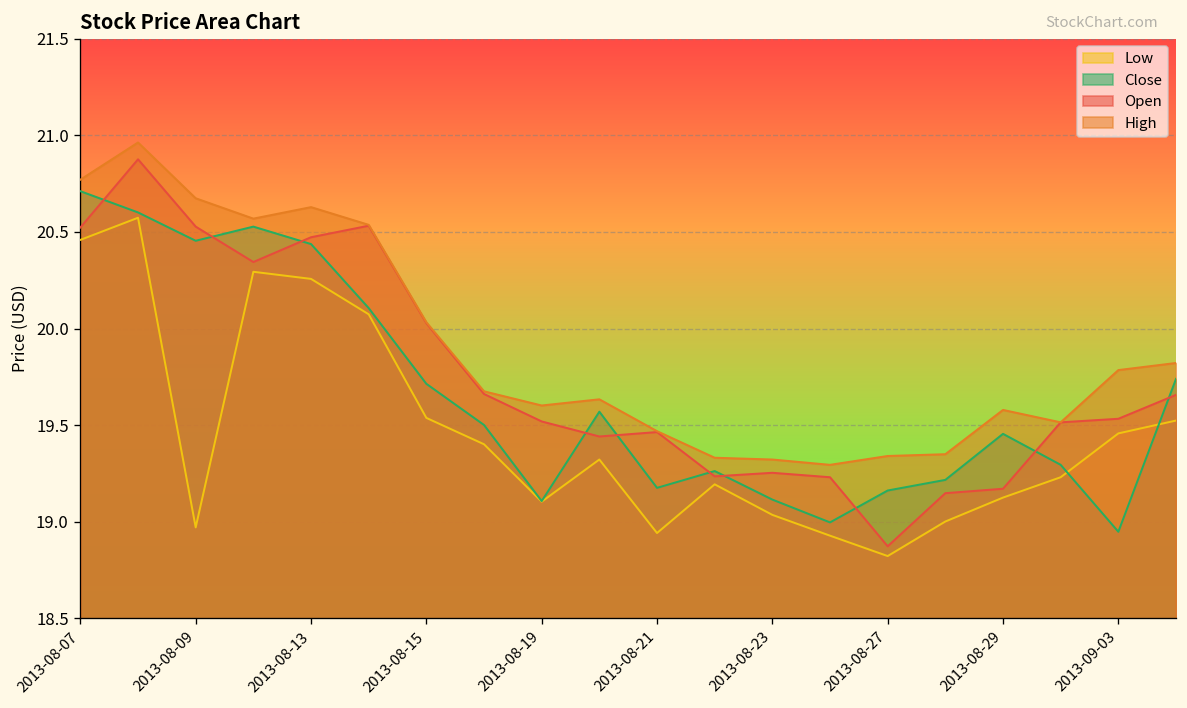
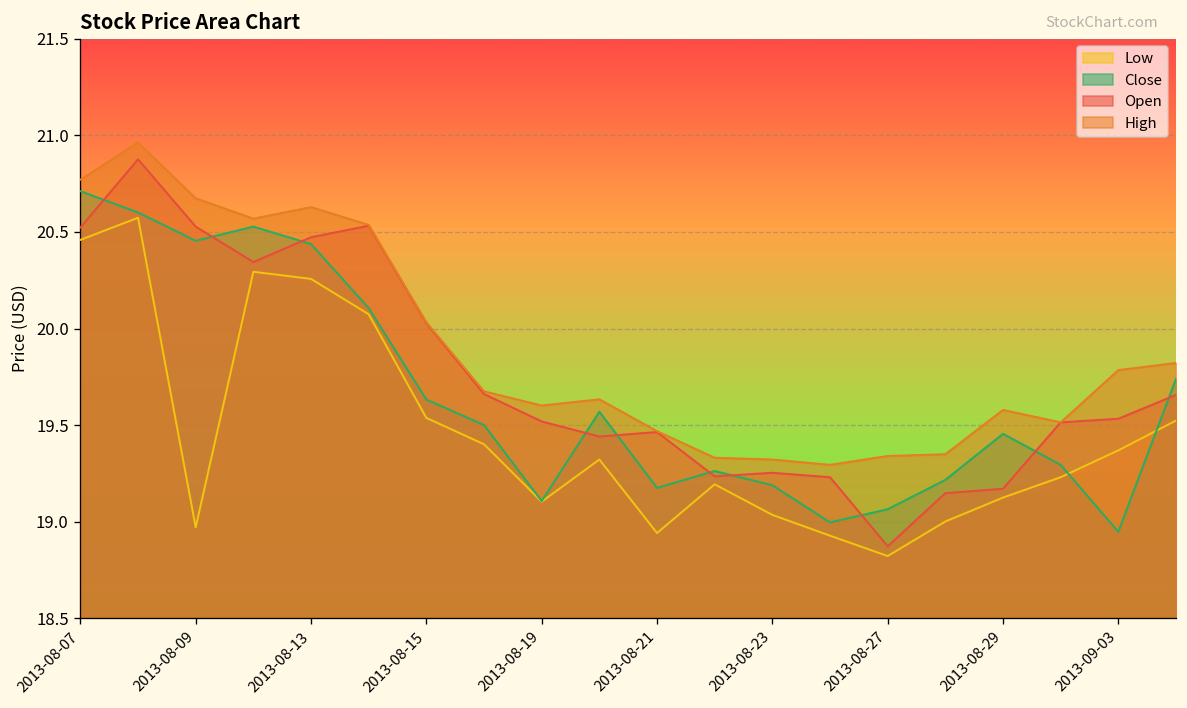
  {
    "Low": {
      "2013-08-07": 20.46,
      "2013-08-09": 18.97,
      "2013-08-13": 20.26,
      "2013-08-15": 19.54,
      "2013-08-21": 18.94,
      "2013-08-23": 19.04,
      "2013-08-27": 18.82,
      "2013-08-29": 19.13,
-     "2013-09-03": 19.46
+     "2013-09-03": 19.37
    },
    "Close": {
      "2013-08-07": 20.71,
      "2013-08-09": 20.45,
      "2013-08-13": 20.44,
-     "2013-08-15": 19.71,
+     "2013-08-15": 19.63,
      "2013-08-21": 19.18,
-     "2013-08-23": 19.11,
-     "2013-08-27": 19.16,
+     "2013-08-23": 19.19,
+     "2013-08-27": 19.06,
      "2013-08-29": 19.46,
      "2013-09-03": 18.95
    }
  }
